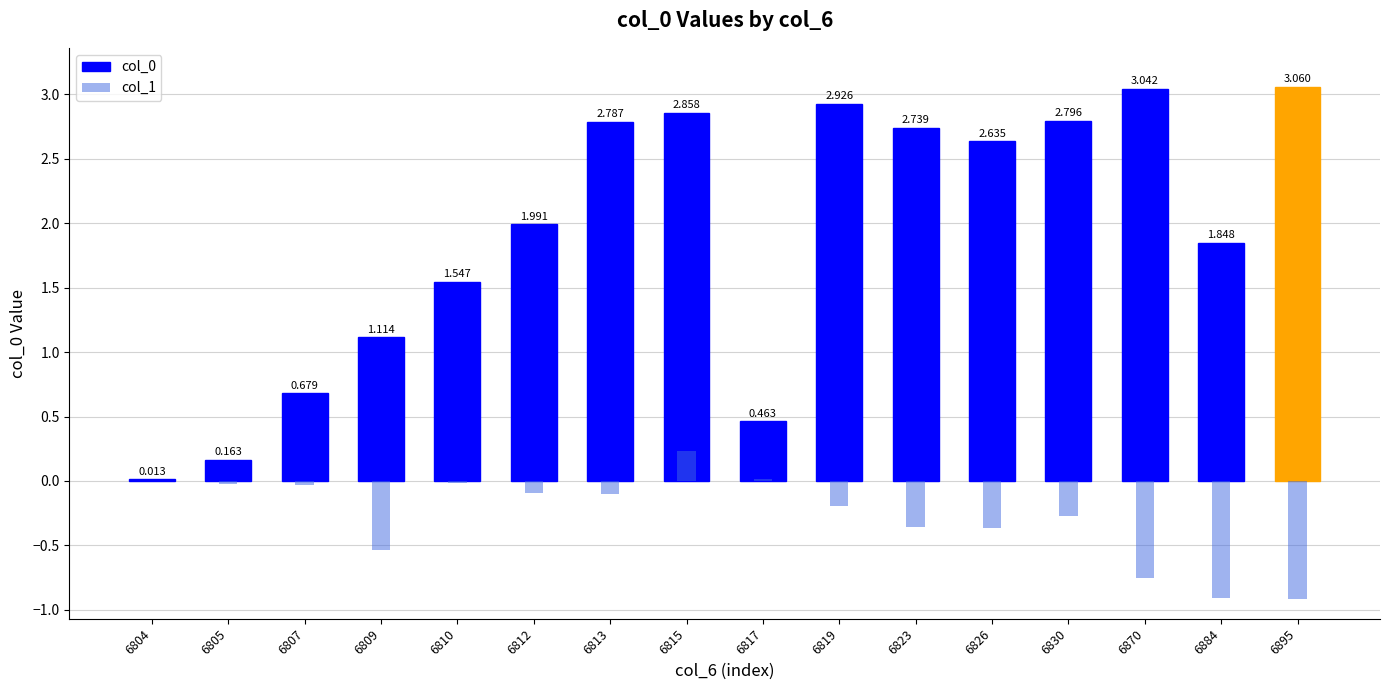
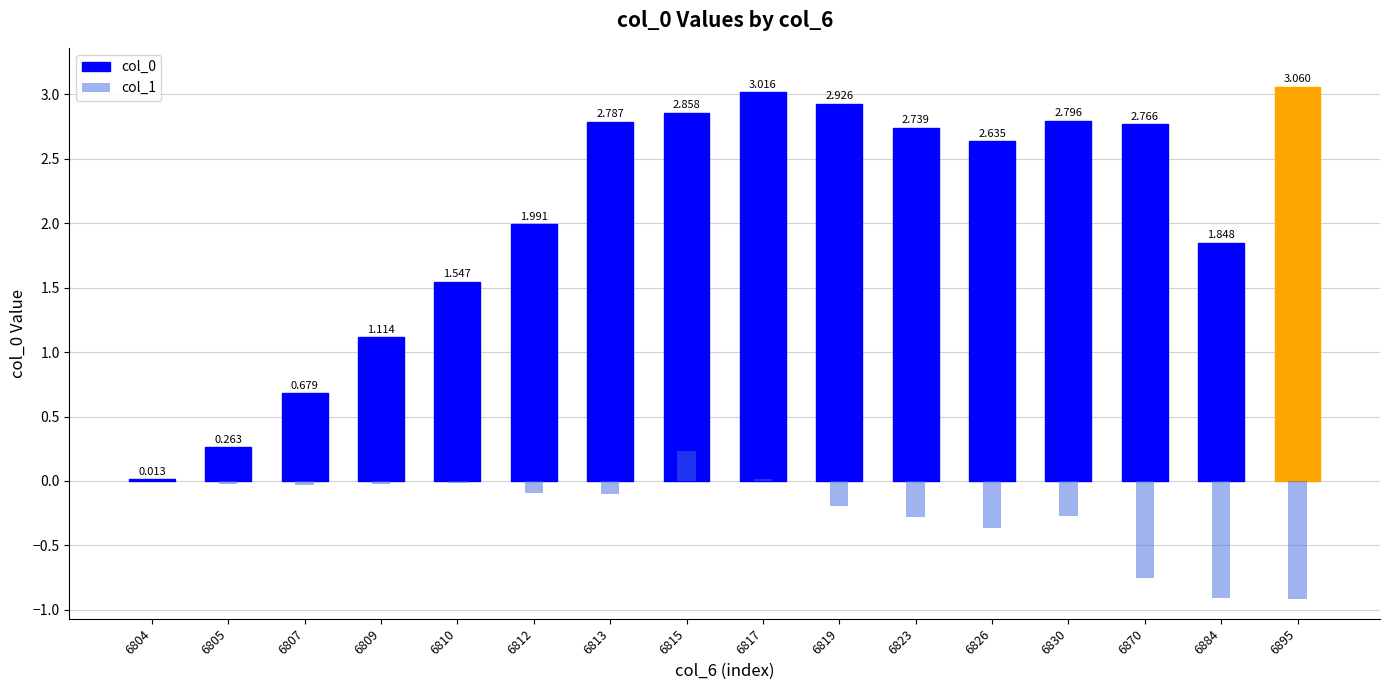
  {
    "col_0": {
      "6804": 0.013,
-     "6805": 0.163,
+     "6805": 0.263,
      "6807": 0.679,
      "6809": 1.114,
      "6810": 1.547,
      "6812": 1.991,
      "6813": 2.787,
      "6815": 2.858,
-     "6817": 0.463,
+     "6817": 3.016,
      "6819": 2.926,
      "6823": 2.739,
      "6826": 2.635,
      "6830": 2.796,
-     "6870": 3.042,
+     "6870": 2.766,
      "6884": 1.848,
      "6895": 3.060
    },
    "col_1": {
      "6805": -0.02,
      "6807": -0.03,
-     "6809": -0.54,
+     "6809": -0.03,
      "6812": -0.09,
      "6813": -0.10,
      "6819": -0.20,
-     "6823": -0.36,
+     "6823": -0.28,
      "6826": -0.37,
      "6830": -0.27,
      "6870": -0.75,
      "6884": -0.91,
      "6895": -0.92
    }
  }
